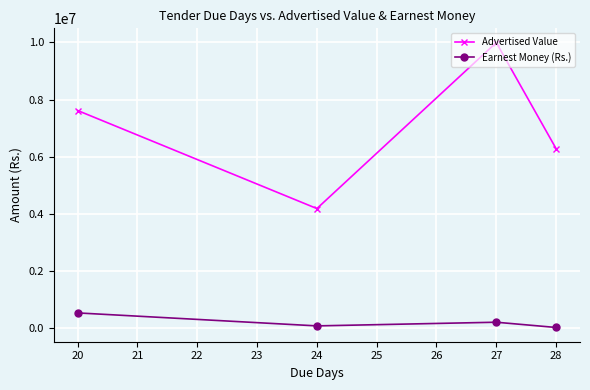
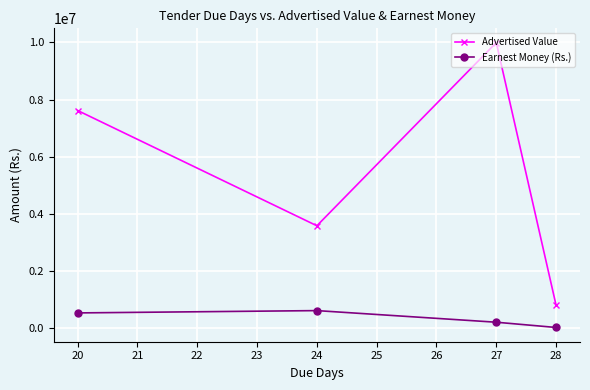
  {
    "Advertised Value": {
      "20": 7600000,
-     "24": 4200000,
-     "28": 6300000
+     "24": 3600000,
+     "28": 800000
    },
    "Earnest Money (Rs.)": {
      "20": 500000,
-     "24": 100000,
+     "24": 600000,
      "27": 200000,
      "28": 0
    }
  }
